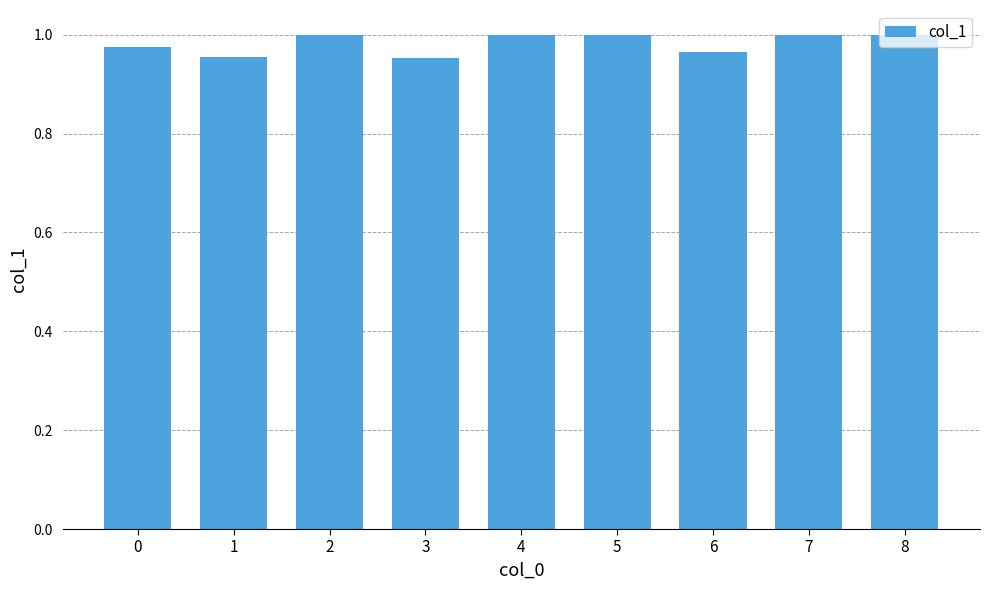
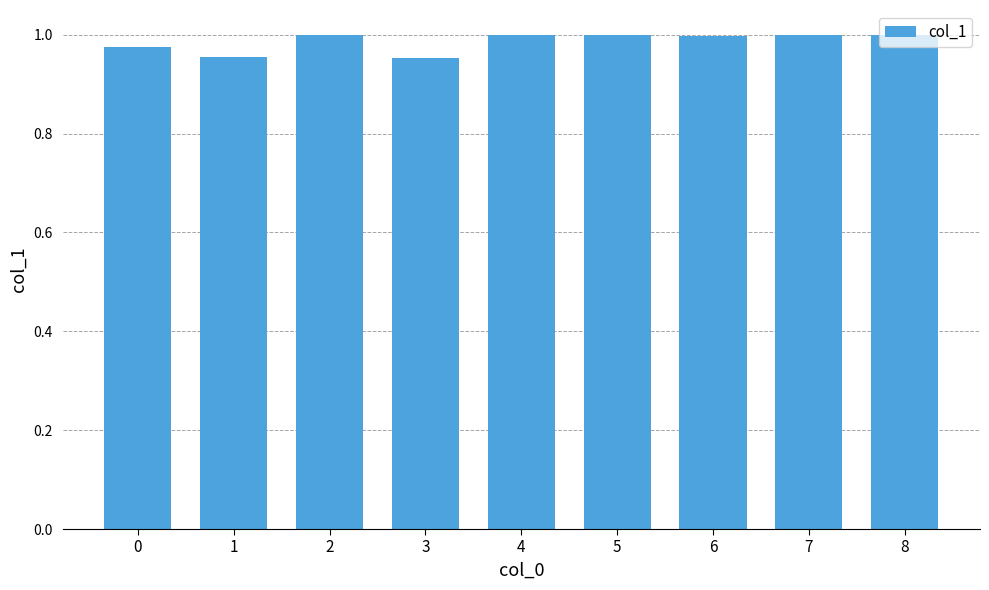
  {
    "0": 0.98,
    "1": 0.95,
    "2": 1.00,
    "3": 0.95,
    "4": 1.00,
    "5": 1.00,
-   "6": 0.96,
+   "6": 1.00,
    "7": 1.00
  }
